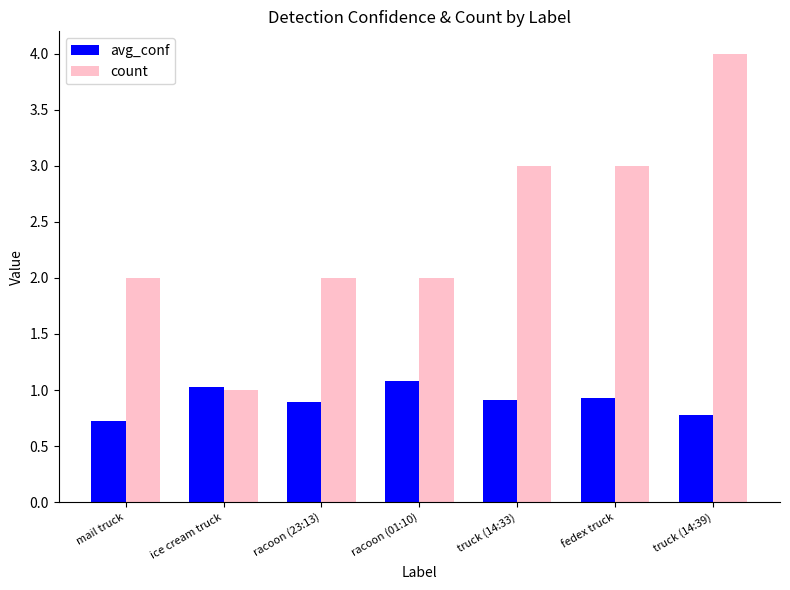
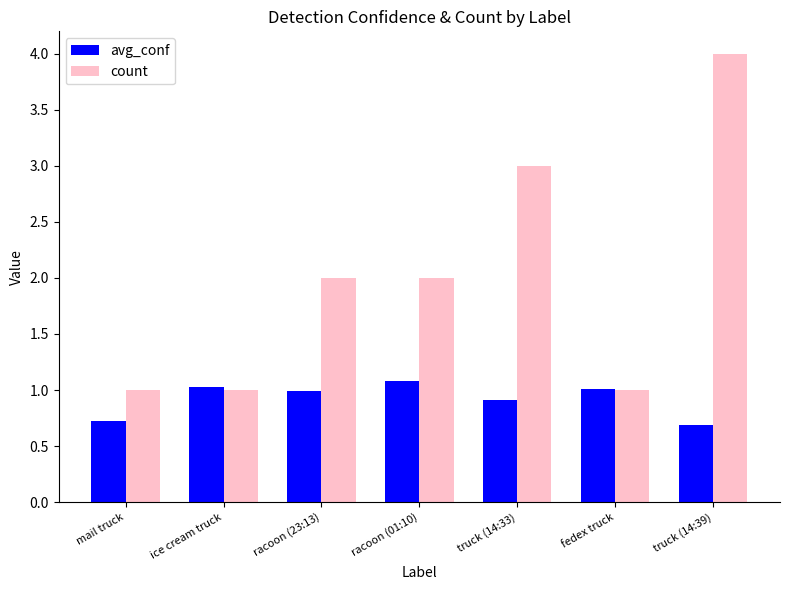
  {
    "avg_conf": {
      "mail truck": 0.72,
      "ice cream truck": 1.03,
-     "racoon (23:13)": 0.89,
+     "racoon (23:13)": 0.99,
      "racoon (01:10)": 1.08,
      "truck (14:33)": 0.91,
-     "fedex truck": 0.93,
-     "truck (14:39)": 0.78
+     "fedex truck": 1.01,
+     "truck (14:39)": 0.69
    },
    "count": {
-     "mail truck": 2,
+     "mail truck": 1,
      "ice cream truck": 1,
      "racoon (23:13)": 2,
      "racoon (01:10)": 2,
      "truck (14:33)": 3,
-     "fedex truck": 3,
+     "fedex truck": 1,
      "truck (14:39)": 4
    }
  }
